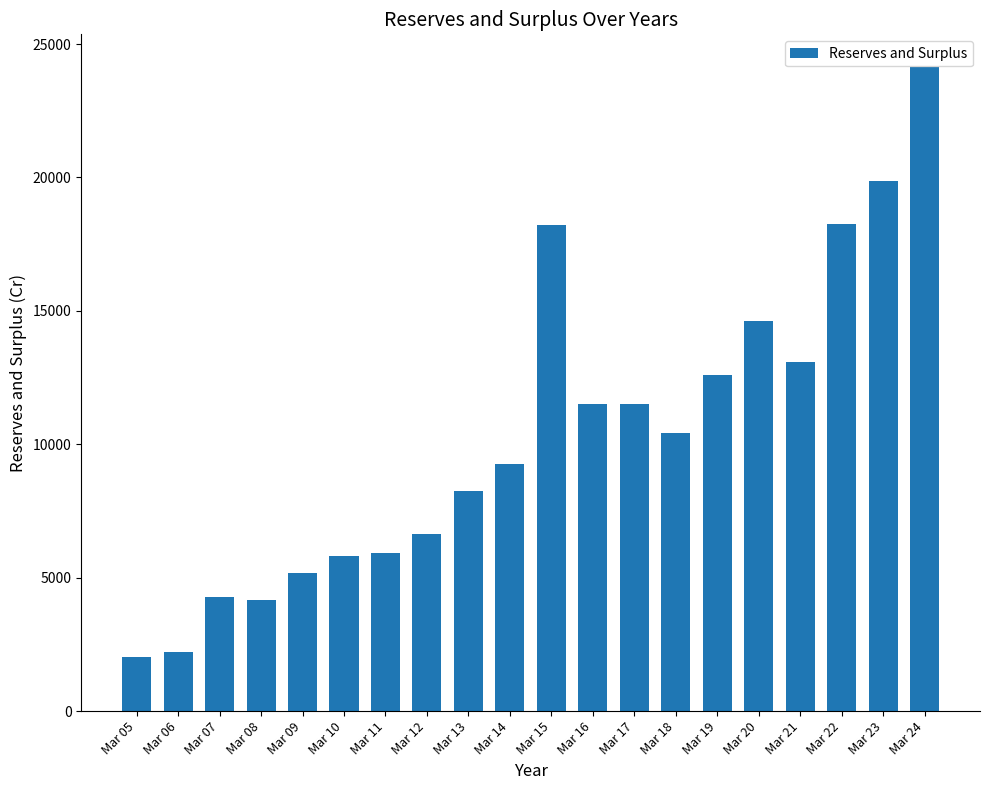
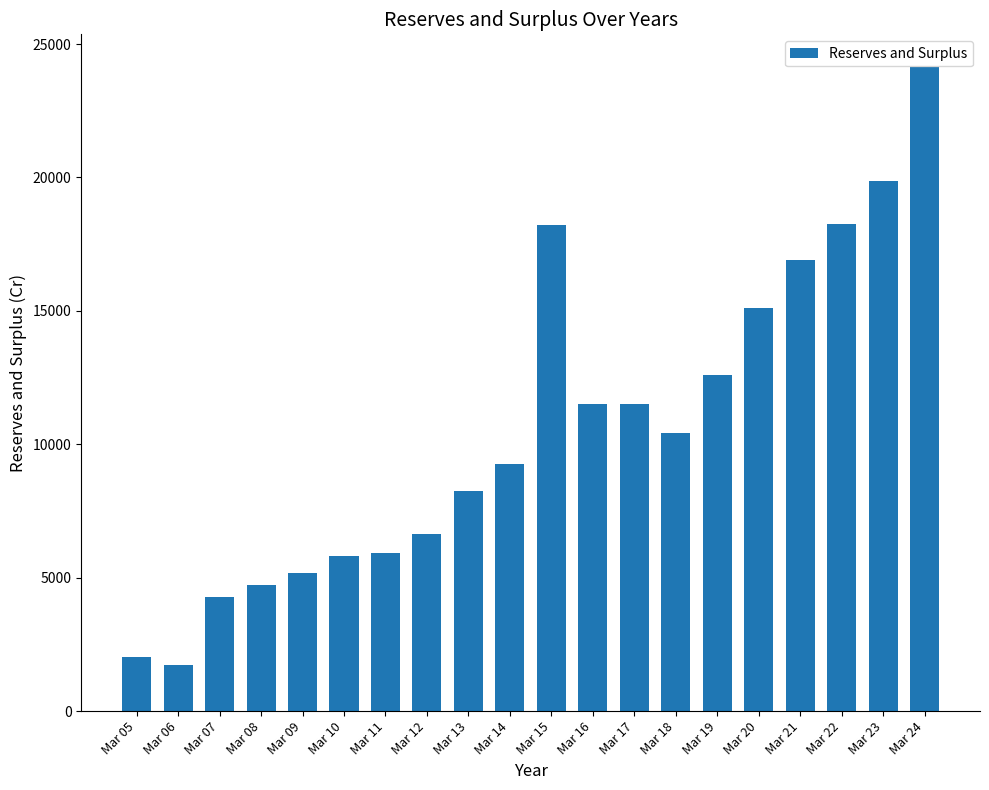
  {
    "Mar 05": 2000,
-   "Mar 06": 2200,
+   "Mar 06": 1700,
    "Mar 07": 4300,
-   "Mar 08": 4200,
+   "Mar 08": 4700,
    "Mar 09": 5200,
    "Mar 10": 5800,
    "Mar 11": 5900,
    "Mar 12": 6600,
    "Mar 13": 8200,
    "Mar 14": 9200,
    "Mar 15": 18200,
    "Mar 16": 11500,
    "Mar 17": 11500,
    "Mar 18": 10400,
    "Mar 19": 12600,
-   "Mar 20": 14600,
-   "Mar 21": 13100,
+   "Mar 20": 15100,
+   "Mar 21": 16900,
    "Mar 22": 18300,
    "Mar 23": 19900,
    "Mar 24": 24200
  }
